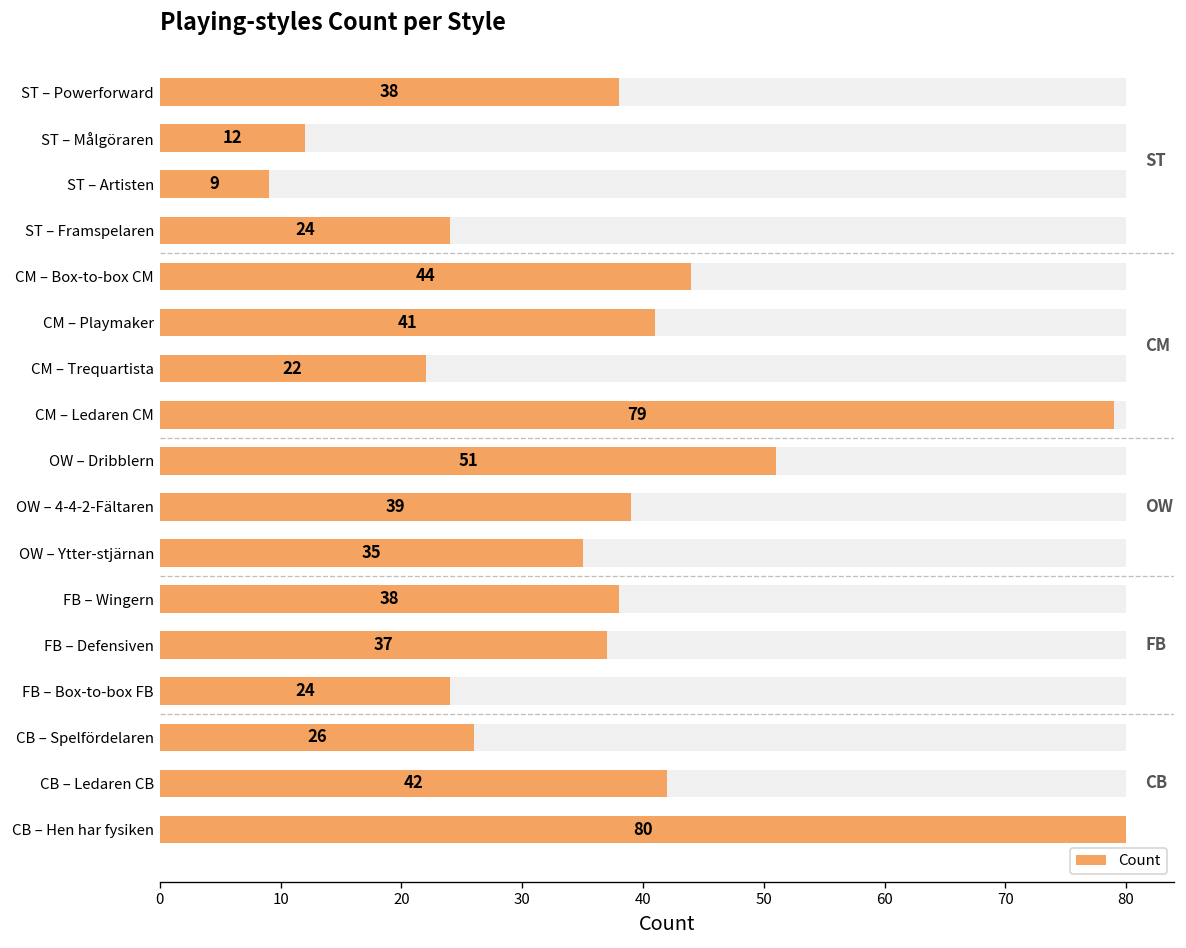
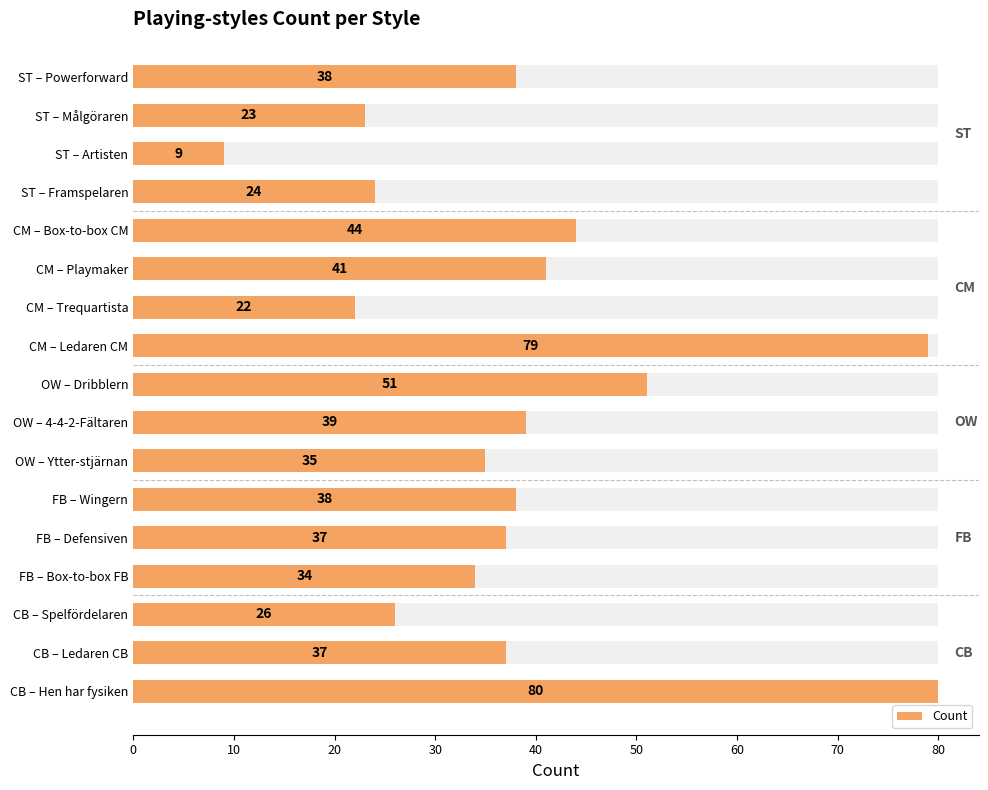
  {
    "Count": {
-     "ST – Målgöraren": 12,
-     "FB – Box-to-box FB": 24,
-     "CB – Ledaren CB": 42,
+     "ST – Målgöraren": 23,
+     "FB – Box-to-box FB": 34,
+     "CB – Ledaren CB": 37,
      "CB – Hen har fysiken": 80
    }
  }
